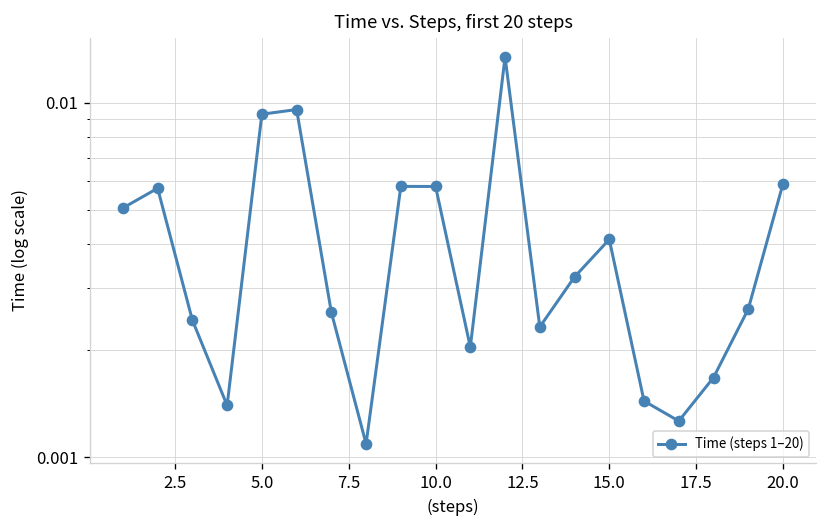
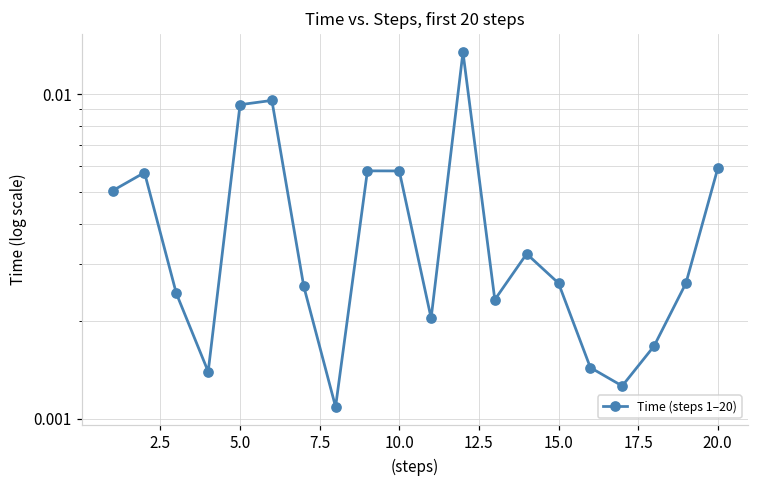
  {
    "5.0": 0.0093,
    "10.0": 0.0058,
-   "15.0": 0.0041,
+   "15.0": 0.0026,
    "20.0": 0.0059
  }
